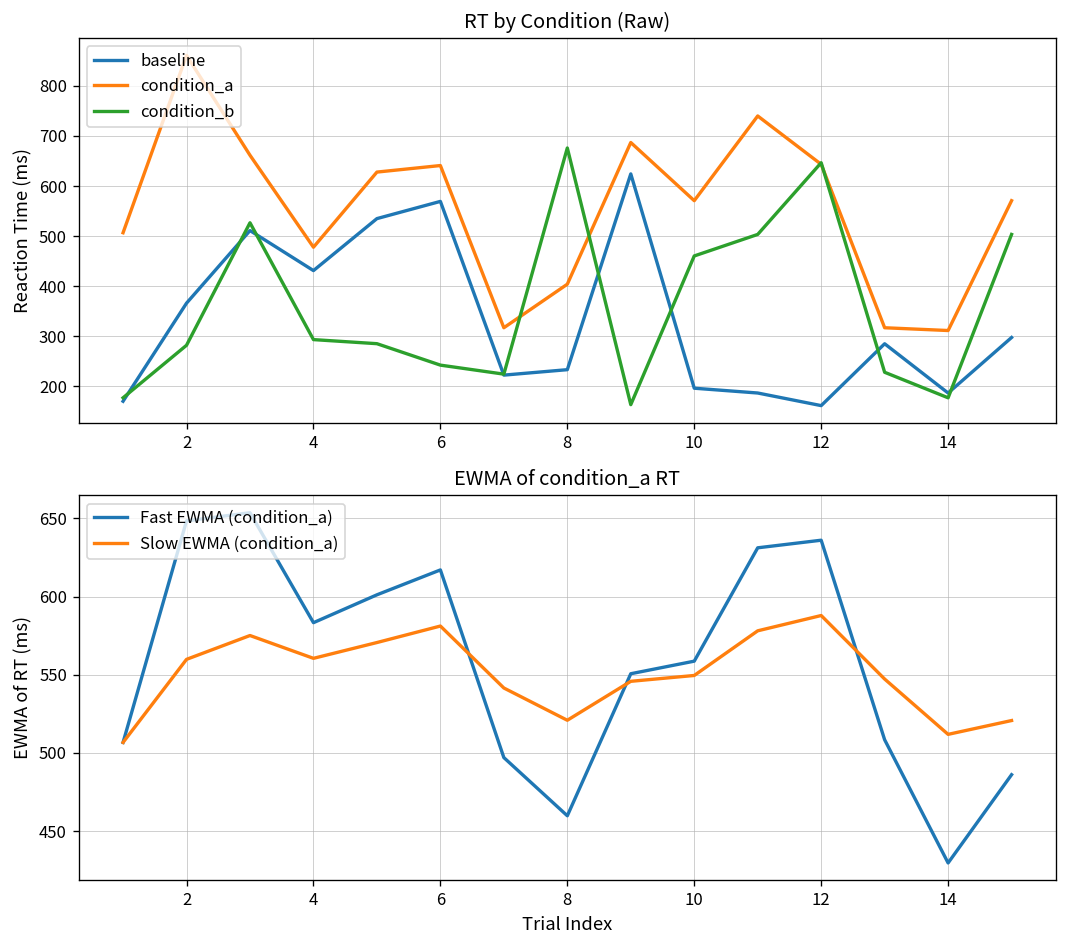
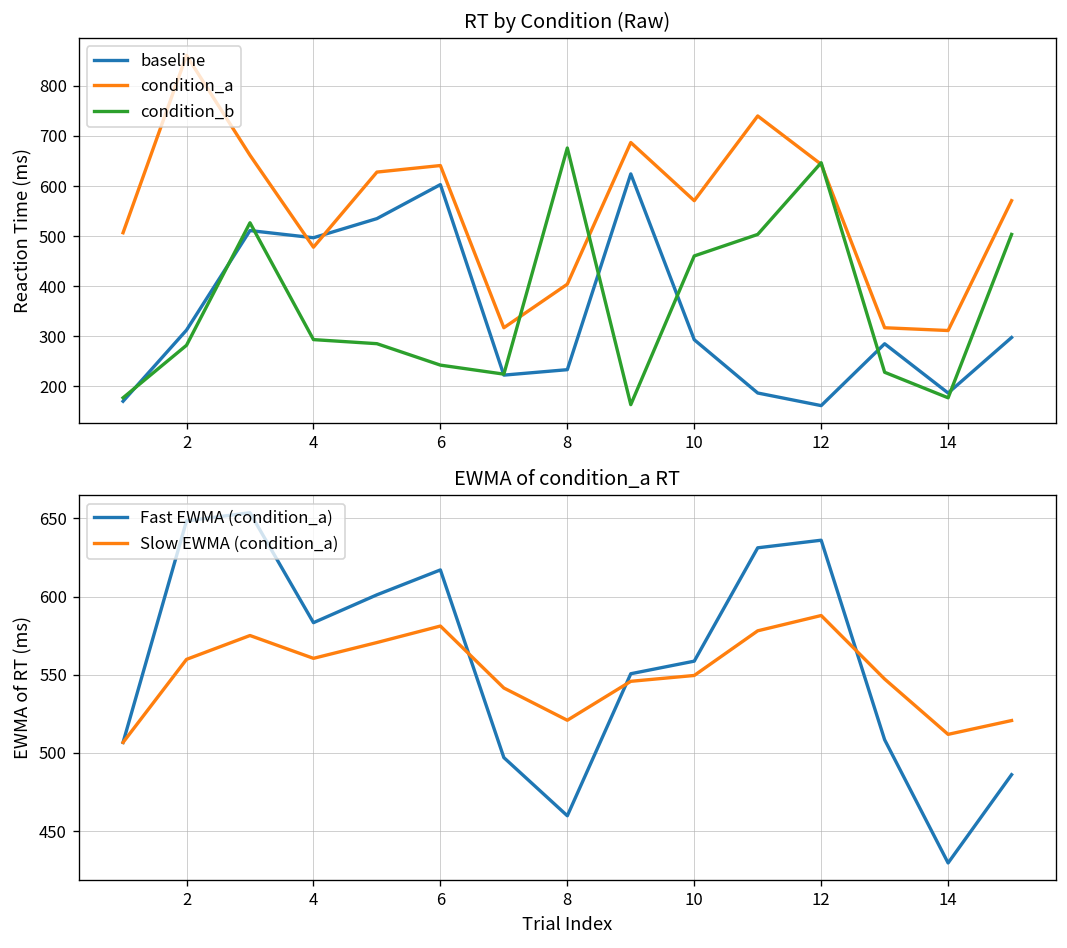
  {
    "RT by Condition (Raw)": {
      "baseline": {
-       "2": 370,
-       "4": 430,
-       "6": 570,
+       "2": 310,
+       "4": 500,
+       "6": 600,
        "8": 230,
-       "10": 200,
+       "10": 290,
        "12": 160,
        "14": 190
      },
      "condition_a": {
        "4": 480,
        "6": 640,
        "8": 400,
        "10": 570,
        "14": 310
      },
      "condition_b": {
        "2": 280,
        "4": 290,
        "6": 240,
        "8": 680,
        "10": 460,
        "14": 180
      }
    },
    "EWMA of condition_a RT": {
      "Fast EWMA (condition_a)": {
        "4": 583,
        "6": 617,
        "8": 460,
        "10": 559,
        "12": 636,
        "14": 430
      },
      "Slow EWMA (condition_a)": {
        "2": 560,
        "4": 561,
        "6": 581,
        "8": 521,
        "10": 550,
        "12": 588,
        "14": 512
      }
    }
  }
